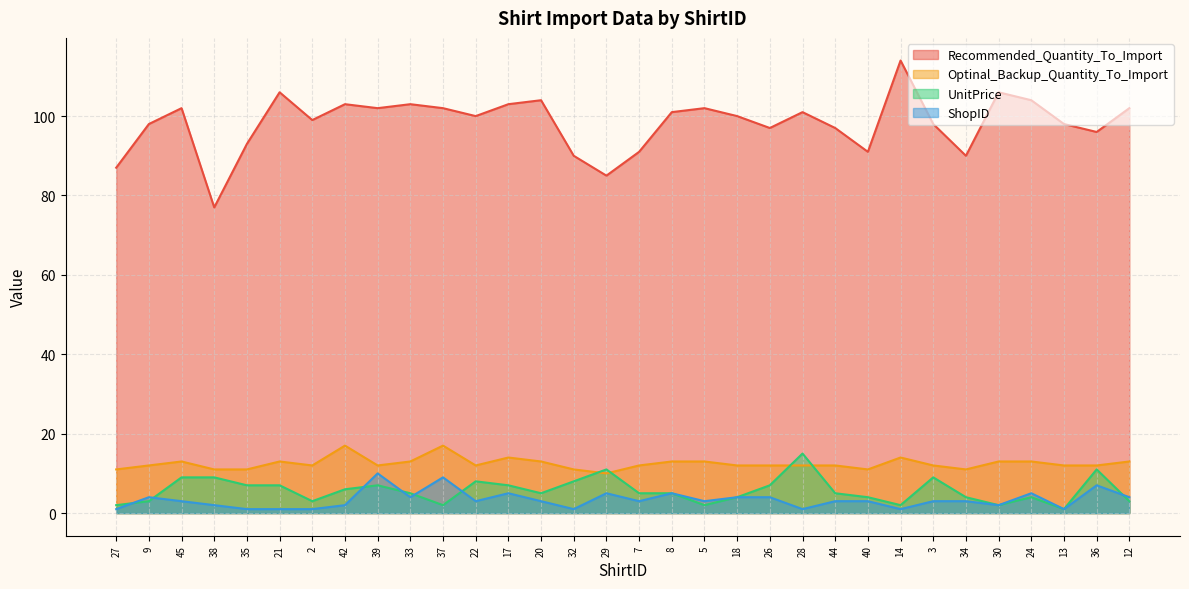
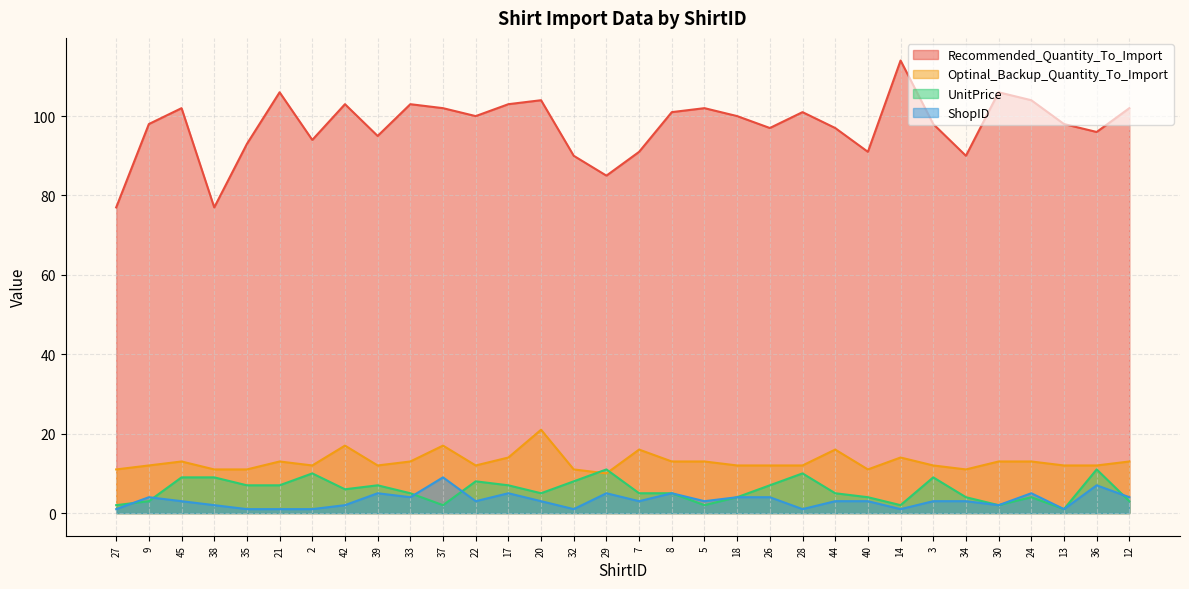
  {
    "Recommended_Quantity_To_Import": {
-     "27": 87,
+     "27": 77,
      "9": 98,
      "45": 102,
      "38": 77,
      "35": 93,
      "21": 106,
-     "2": 99,
+     "2": 94,
      "42": 103,
-     "39": 102,
+     "39": 95,
      "33": 103,
      "37": 102,
      "22": 100,
      "17": 103,
      "20": 104,
      "32": 90,
      "29": 85,
      "7": 91,
      "8": 101,
      "5": 102,
      "18": 100,
      "26": 97,
      "28": 101,
      "44": 97,
      "40": 91,
      "14": 114,
      "34": 90,
      "36": 96
    },
    "Optinal_Backup_Quantity_To_Import": {
      "27": 11,
      "9": 12,
      "45": 13,
      "38": 11,
      "35": 11,
      "21": 13,
      "2": 12,
      "42": 17,
      "39": 12,
      "33": 13,
      "37": 17,
      "22": 12,
      "17": 14,
-     "20": 13,
+     "20": 21,
      "32": 11,
      "29": 10,
-     "7": 12,
+     "7": 16,
      "8": 13,
      "5": 13,
      "18": 12,
      "26": 12,
      "28": 12,
-     "44": 12,
+     "44": 16,
      "40": 11,
      "14": 14,
      "3": 12,
      "34": 11,
      "30": 13,
      "24": 13,
      "13": 12,
      "36": 12,
      "12": 13
    },
    "UnitPrice": {
      "27": 2,
      "9": 3,
      "45": 9,
      "38": 9,
      "35": 7,
      "21": 7,
-     "2": 3,
+     "2": 10,
      "42": 6,
      "39": 7,
      "33": 5,
      "37": 2,
      "22": 8,
      "17": 7,
      "20": 5,
      "32": 8,
      "29": 11,
      "7": 5,
      "5": 2,
      "26": 7,
-     "28": 15,
+     "28": 10,
      "44": 5,
      "40": 4,
      "14": 2,
      "3": 9,
      "34": 4,
      "24": 4,
      "36": 11,
      "12": 3
    },
    "ShopID": {
      "27": 1,
      "9": 4,
      "45": 3,
      "38": 2,
      "35": 1,
      "21": 1,
      "2": 1,
      "42": 2,
-     "39": 10,
+     "39": 5,
      "33": 4,
      "37": 9,
      "22": 3,
      "17": 5,
      "20": 3,
      "32": 1,
      "29": 5,
      "7": 3,
      "5": 3,
      "26": 4,
      "28": 1,
      "44": 3,
      "40": 3,
      "14": 1,
      "3": 3,
      "34": 3,
      "24": 5,
      "36": 7,
      "12": 4
    }
  }
